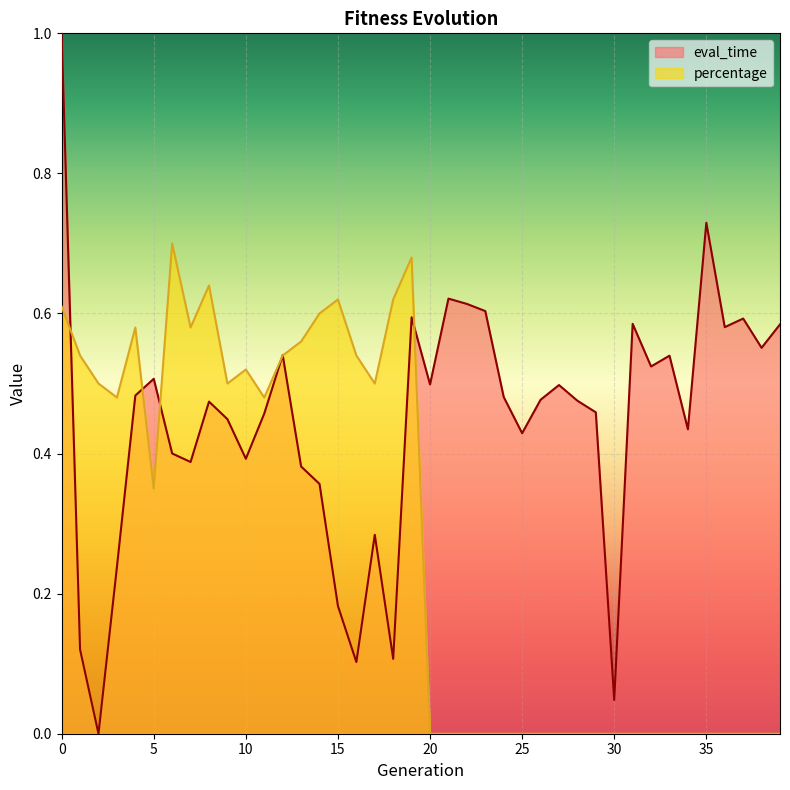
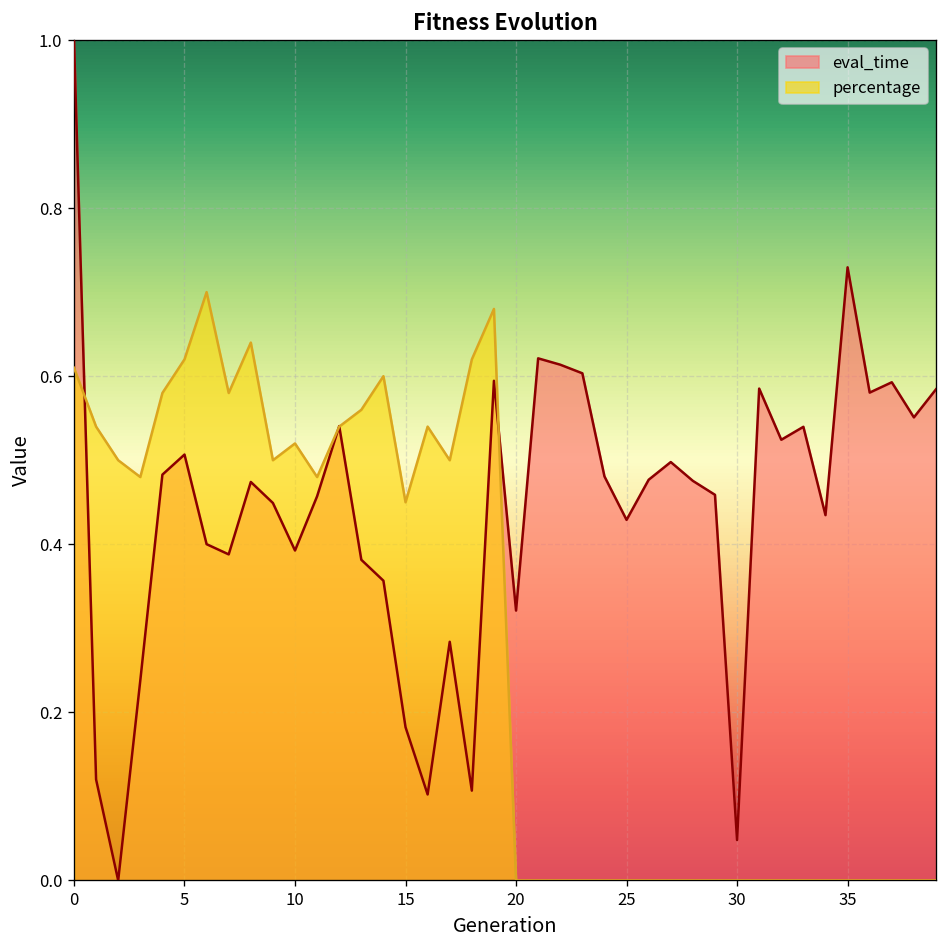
  {
    "eval_time": {
      "0": 1.00,
      "5": 0.51,
      "10": 0.39,
      "15": 0.18,
-     "20": 0.50,
+     "20": 0.32,
      "25": 0.43,
      "30": 0.05,
      "35": 0.73
    },
    "percentage": {
      "0": 0.61,
-     "5": 0.35,
+     "5": 0.62,
      "10": 0.52,
-     "15": 0.62,
+     "15": 0.45,
      "20": 0.00,
      "25": 0.00,
      "30": 0.00,
      "35": 0.00
    }
  }
